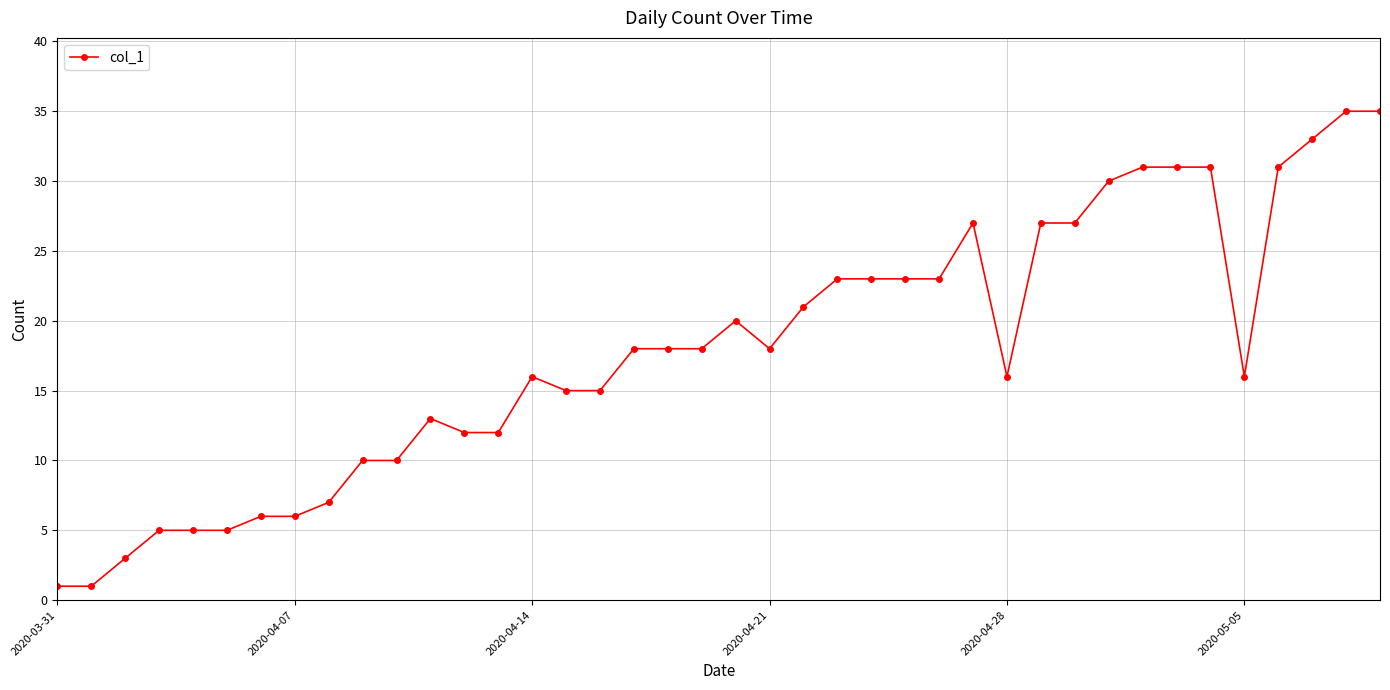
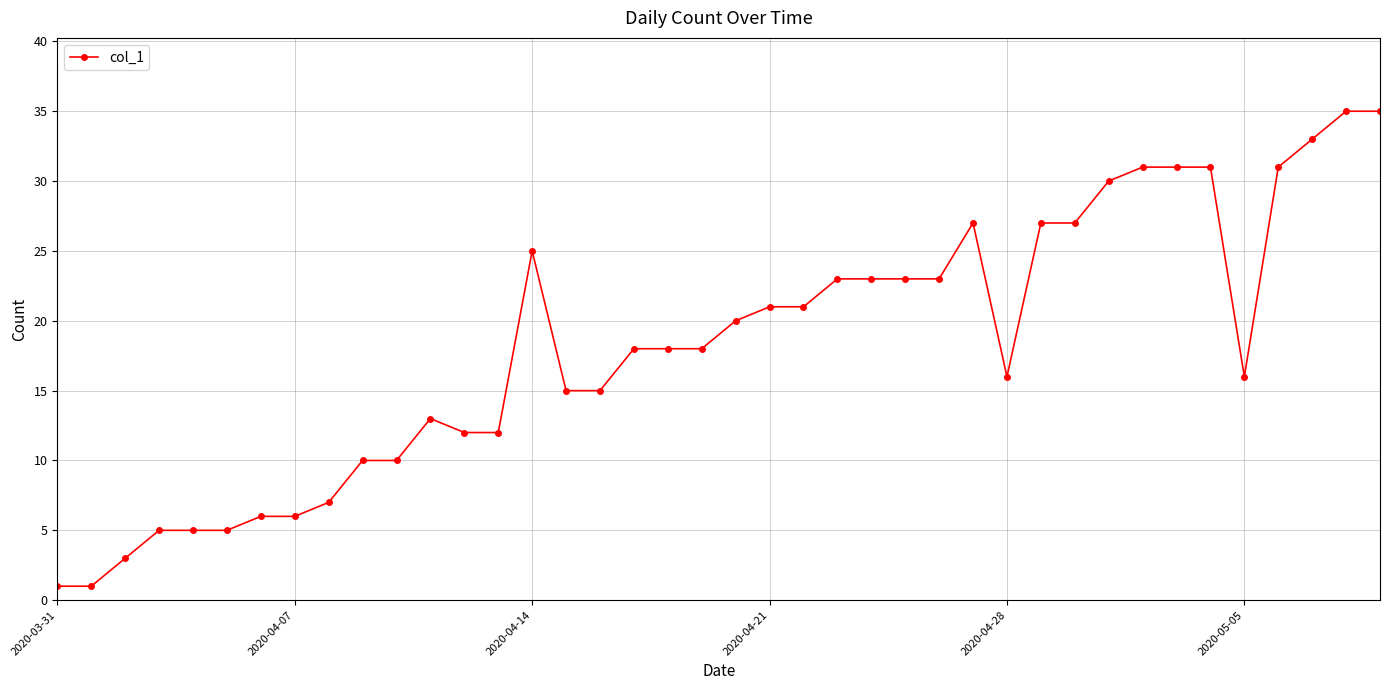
  {
    "2020-03-31": 1,
    "2020-04-07": 6,
-   "2020-04-14": 16,
-   "2020-04-21": 18,
+   "2020-04-14": 25,
+   "2020-04-21": 21,
    "2020-04-28": 16,
    "2020-05-05": 16
  }
